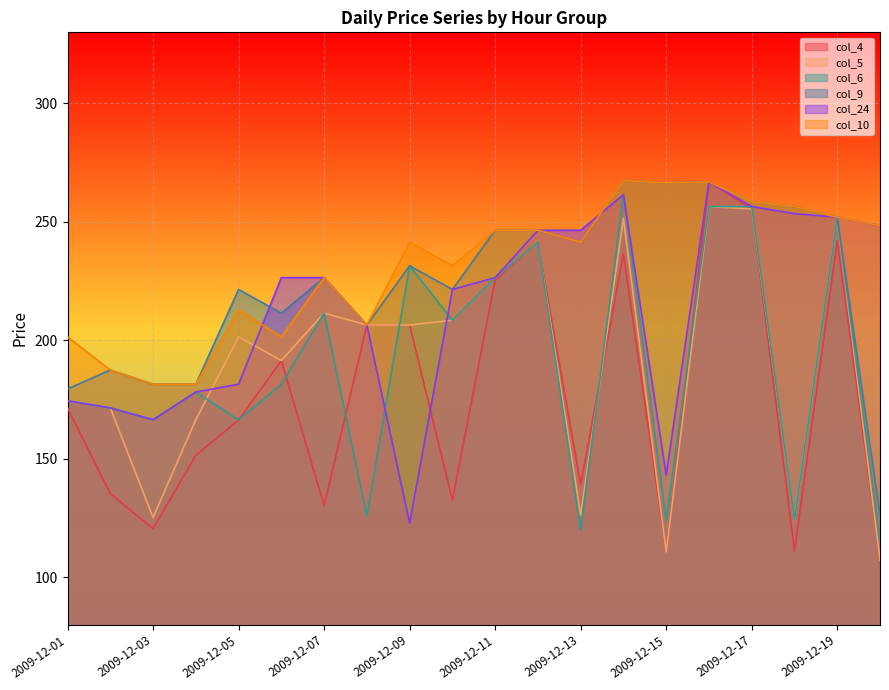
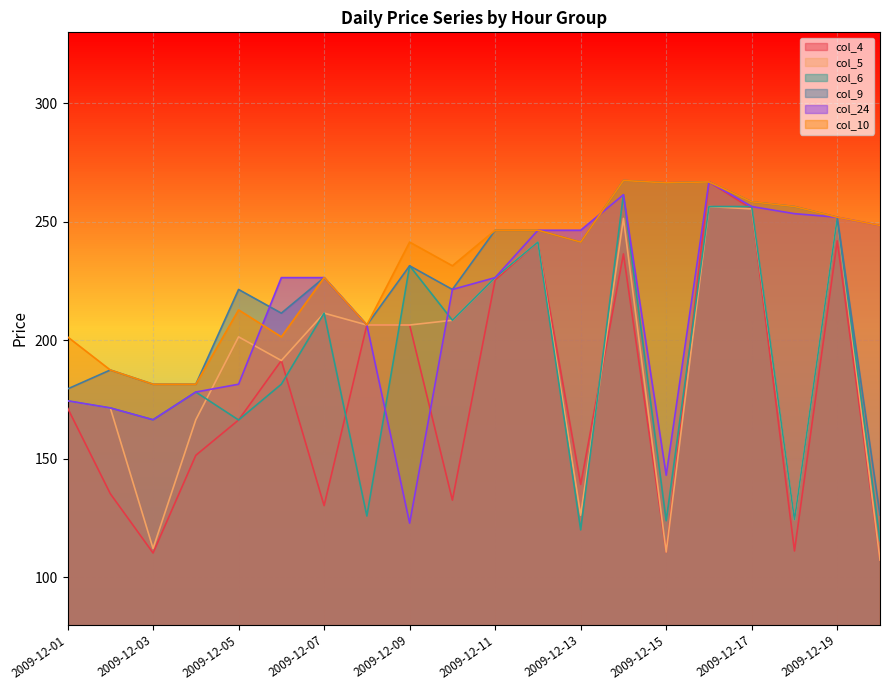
  {
    "col_4": {
      "2009-12-01": 171,
-     "2009-12-03": 120,
+     "2009-12-03": 110,
      "2009-12-07": 130,
      "2009-12-13": 139,
      "2009-12-19": 242
    },
    "col_5": {
-     "2009-12-03": 125,
+     "2009-12-03": 112,
      "2009-12-05": 201,
      "2009-12-13": 126
    },
    "col_24": {
      "2009-12-05": 181,
      "2009-12-09": 123,
      "2009-12-13": 246,
      "2009-12-15": 143
    },
    "col_10": {
      "2009-12-01": 201,
      "2009-12-05": 213,
      "2009-12-09": 241
    }
  }
